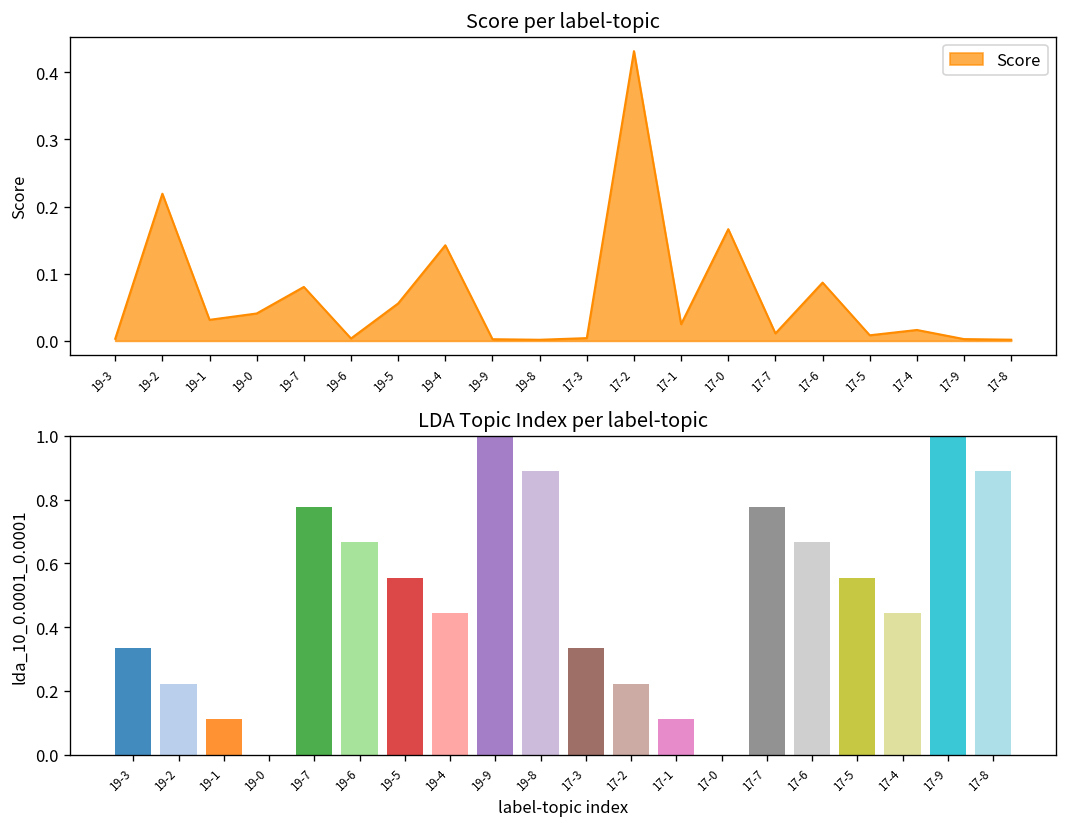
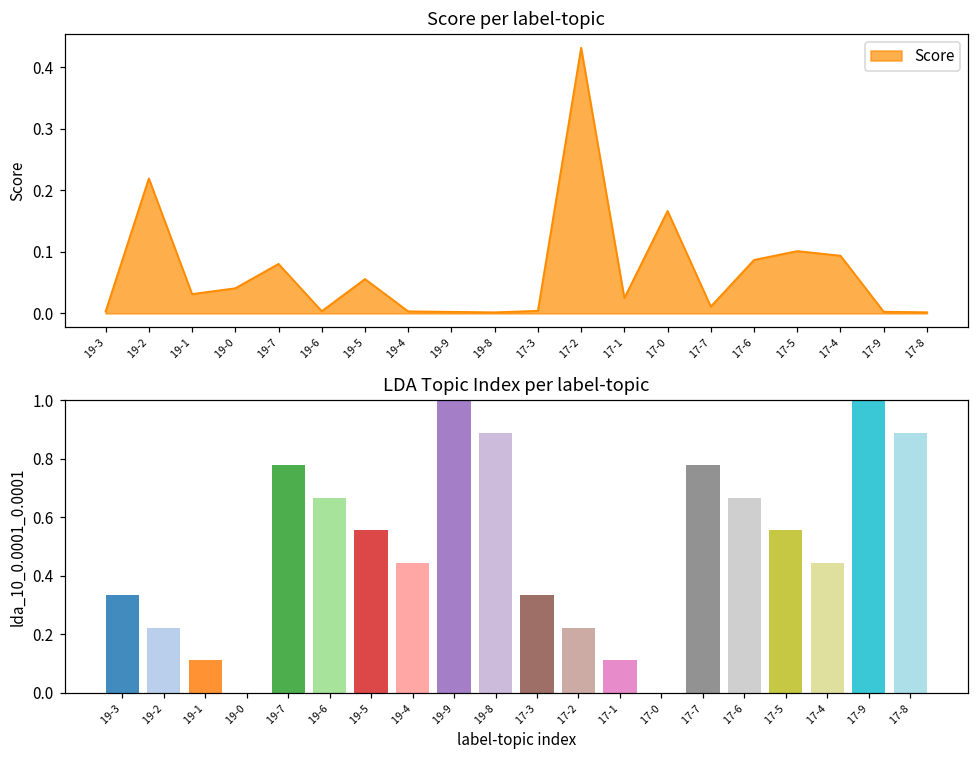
  {
    "Score per label-topic": {
      "19-3": 0.00,
      "19-2": 0.22,
      "19-1": 0.03,
      "19-0": 0.04,
      "19-7": 0.08,
      "19-6": 0.00,
      "19-5": 0.06,
-     "19-4": 0.14,
+     "19-4": 0.00,
      "19-9": 0.00,
      "19-8": 0.00,
      "17-3": 0.00,
      "17-2": 0.43,
      "17-1": 0.02,
      "17-0": 0.17,
      "17-7": 0.01,
      "17-6": 0.09,
-     "17-5": 0.01,
-     "17-4": 0.02,
+     "17-5": 0.10,
+     "17-4": 0.09,
      "17-9": 0.00,
      "17-8": 0.00
    },
    "LDA Topic Index per label-topic": {
      "19-3": 0.33,
      "19-2": 0.22,
      "19-1": 0.11,
      "19-0": 0.00,
      "19-7": 0.78,
      "19-6": 0.67,
      "19-5": 0.56,
      "19-4": 0.44,
      "19-9": 1.00,
      "19-8": 0.89,
      "17-3": 0.33,
      "17-2": 0.22,
      "17-1": 0.11,
      "17-0": 0.00,
      "17-7": 0.78,
      "17-6": 0.67,
      "17-5": 0.56,
      "17-4": 0.44,
      "17-9": 1.00,
      "17-8": 0.89
    }
  }
